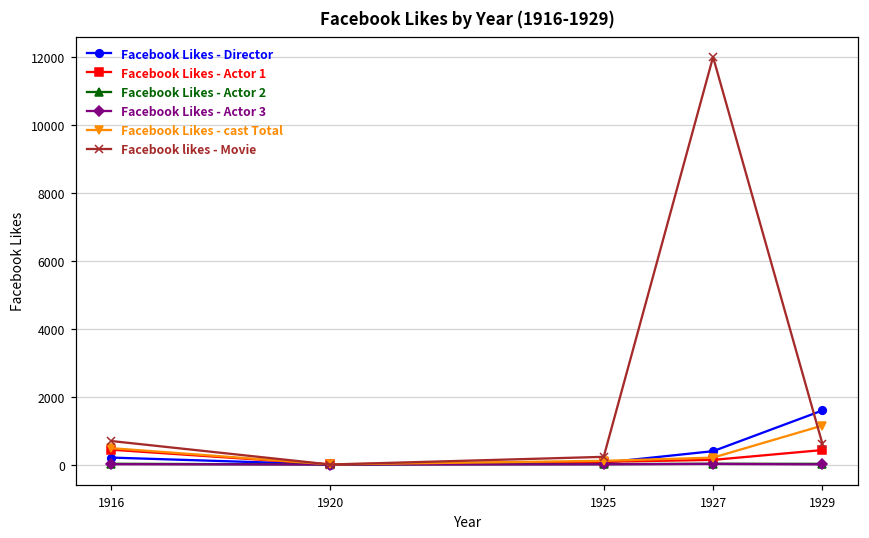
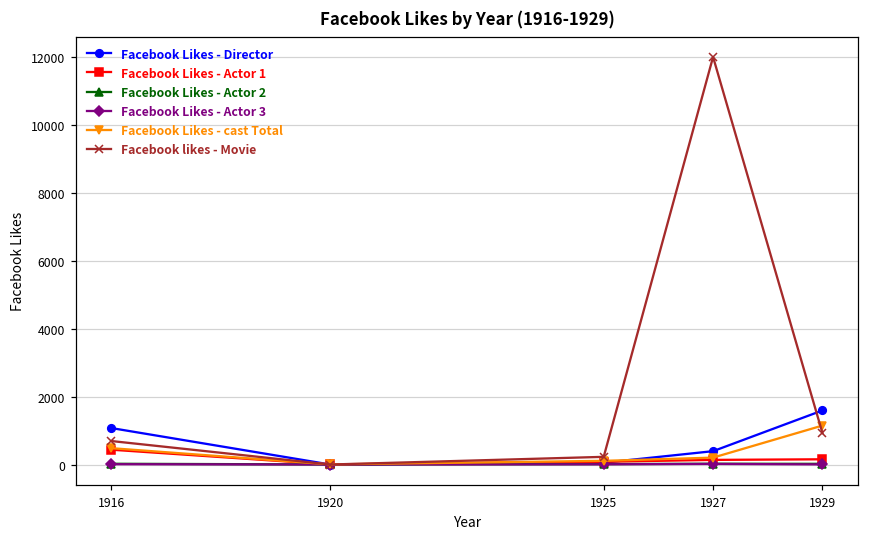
  {
    "Facebook Likes - Director": {
-     "1916": 200,
+     "1916": 1100,
      "1927": 400,
      "1929": 1600
    },
    "Facebook Likes - Actor 1": {
-     "1929": 400
+     "1929": 200
    },
    "Facebook Likes - cast Total": {
      "1929": 1100
    },
    "Facebook likes - Movie": {
      "1916": 700,
      "1925": 200,
      "1927": 12000,
-     "1929": 600
+     "1929": 900
    }
  }
